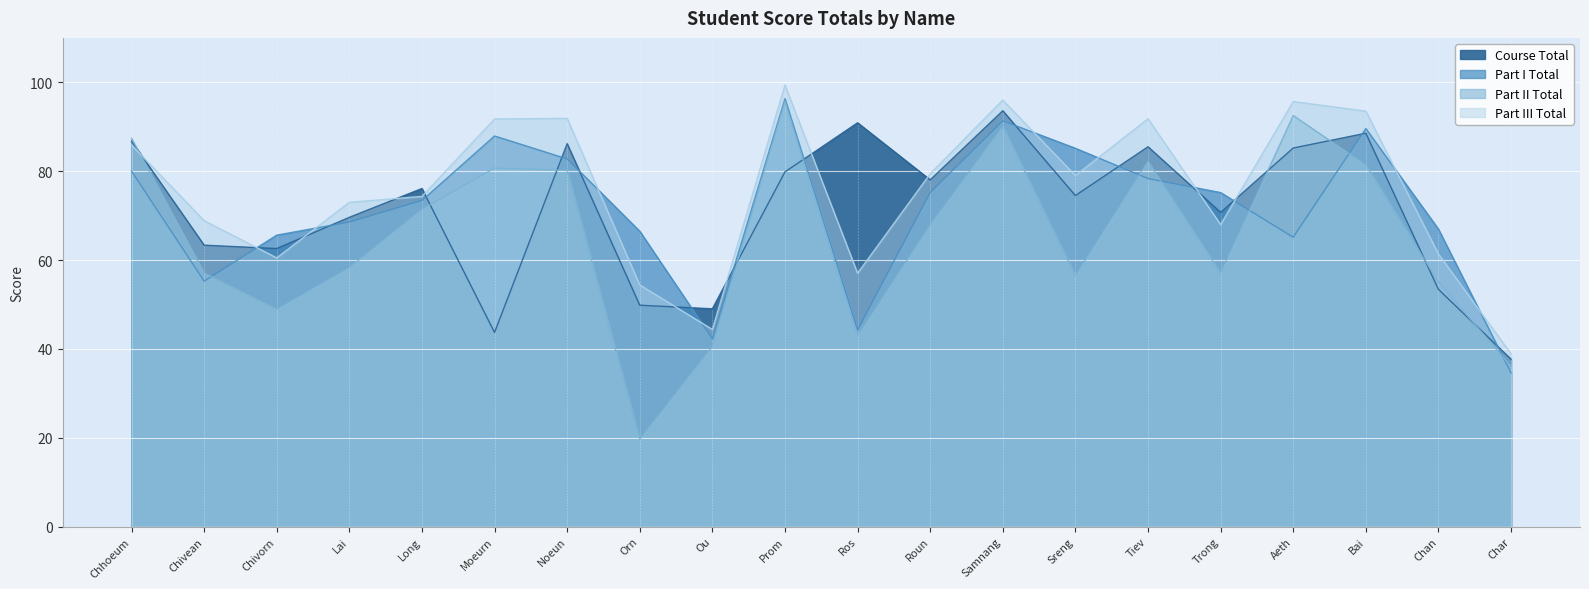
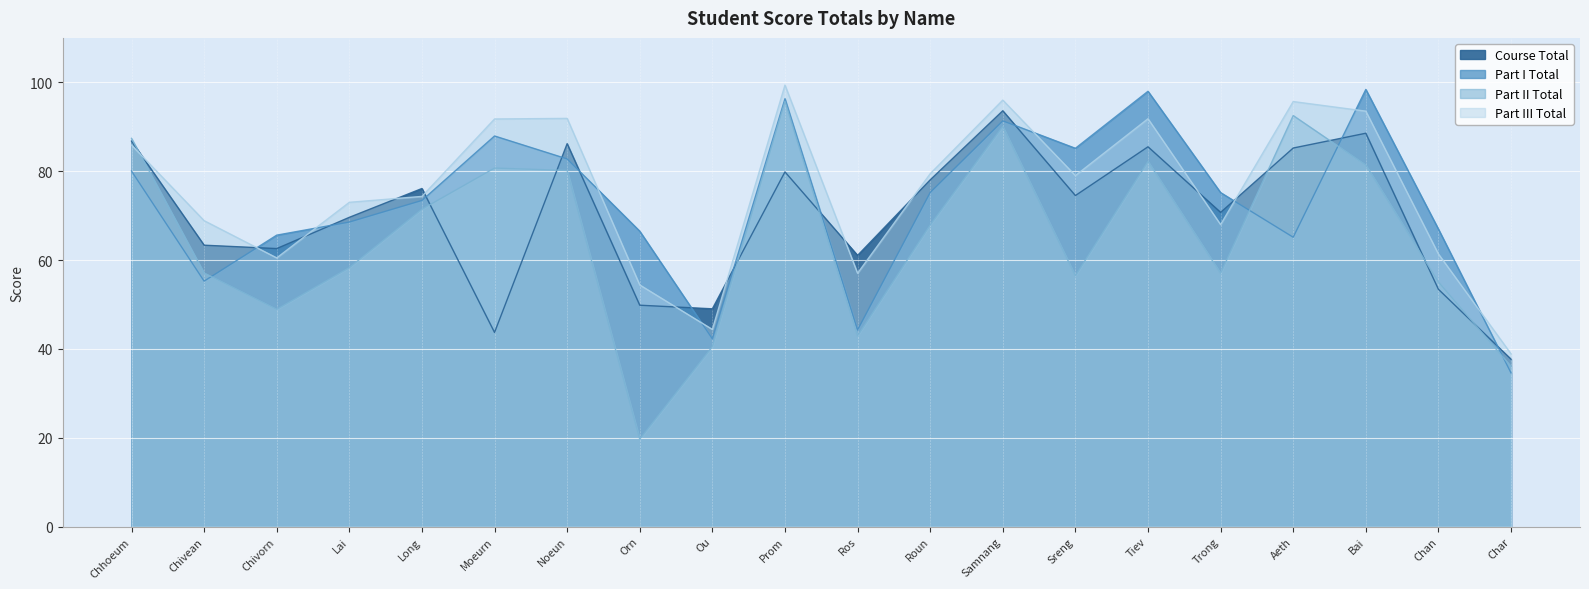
  {
    "Course Total": {
      "Chhoeum": 87,
      "Chivean": 63,
      "Chivorn": 63,
      "Lai": 70,
      "Long": 76,
      "Moeurn": 44,
      "Noeun": 86,
      "Orn": 50,
      "Ou": 49,
      "Prom": 80,
-     "Ros": 91,
+     "Ros": 61,
      "Roun": 78,
      "Samnang": 94,
      "Sreng": 75,
      "Tiev": 85,
      "Trong": 71,
      "Aeth": 85,
      "Bai": 89,
      "Chan": 53,
      "Char": 38
    },
    "Part I Total": {
      "Chhoeum": 80,
      "Chivean": 55,
      "Chivorn": 66,
      "Lai": 69,
      "Long": 73,
      "Moeurn": 88,
      "Noeun": 83,
      "Orn": 66,
      "Ou": 42,
      "Prom": 96,
      "Ros": 44,
      "Roun": 75,
      "Samnang": 91,
      "Sreng": 85,
-     "Tiev": 78,
+     "Tiev": 98,
      "Trong": 75,
      "Aeth": 65,
-     "Bai": 90,
+     "Bai": 98,
      "Chan": 67,
      "Char": 35
    }
  }
